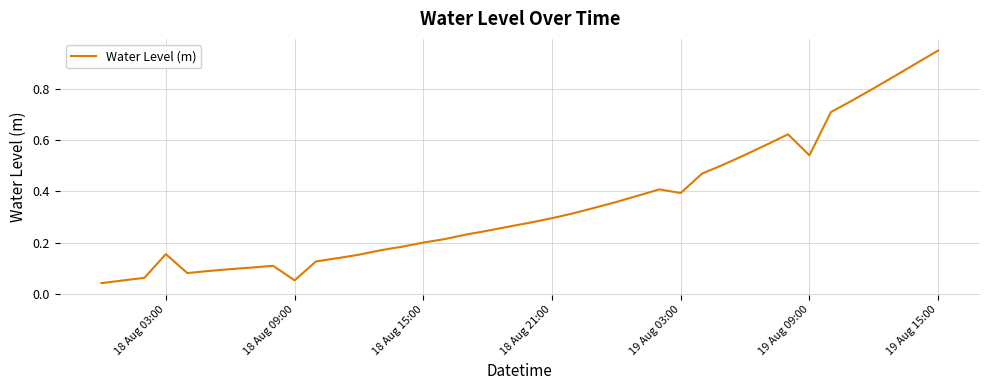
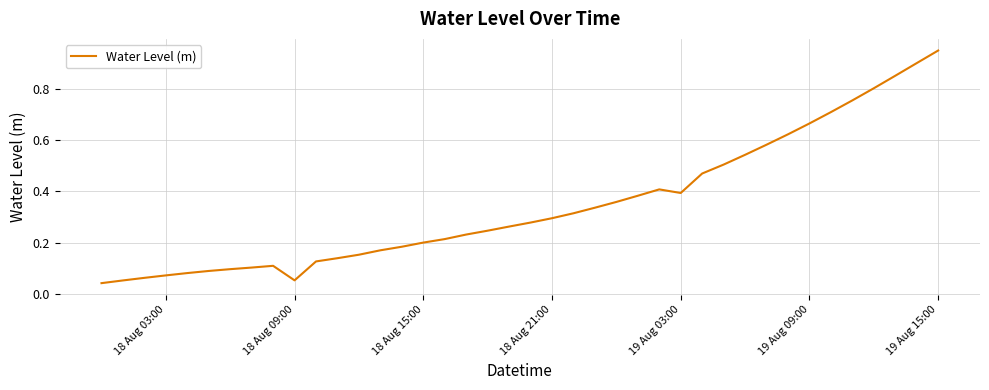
  {
-   "18 Aug 03:00": 0.15,
+   "18 Aug 03:00": 0.07,
    "18 Aug 09:00": 0.05,
    "18 Aug 15:00": 0.20,
    "18 Aug 21:00": 0.29,
    "19 Aug 03:00": 0.39,
-   "19 Aug 09:00": 0.54,
+   "19 Aug 09:00": 0.66,
    "19 Aug 15:00": 0.95
  }
